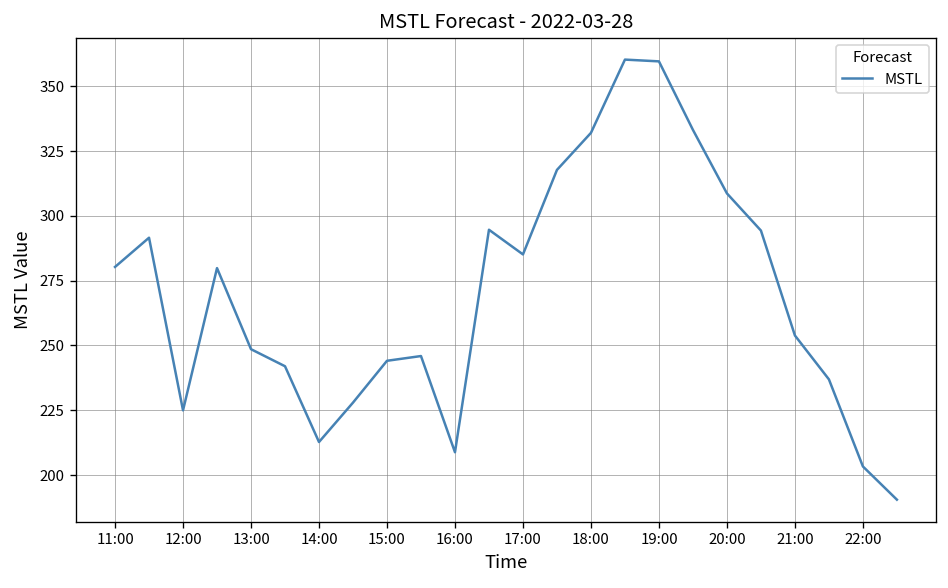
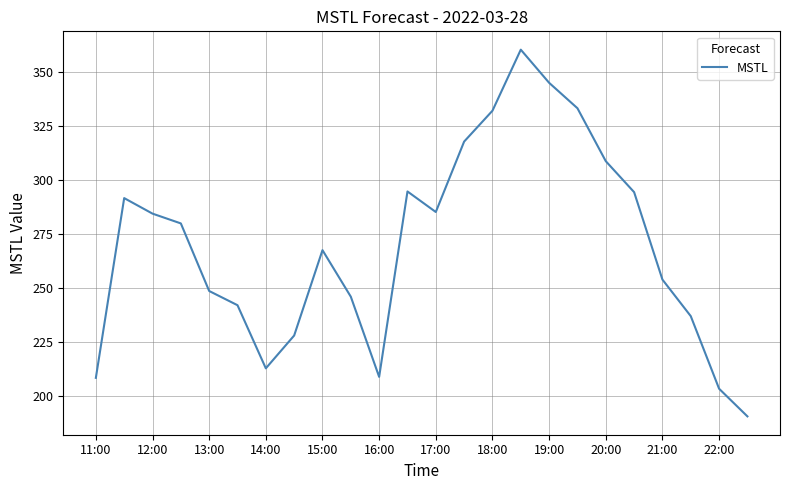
  {
-   "11:00": 280,
-   "12:00": 225,
+   "11:00": 208,
+   "12:00": 284,
    "13:00": 249,
    "14:00": 213,
-   "15:00": 244,
+   "15:00": 267,
    "16:00": 209,
    "17:00": 285,
    "18:00": 332,
-   "19:00": 360,
+   "19:00": 345,
    "20:00": 309,
    "21:00": 254,
    "22:00": 203
  }
